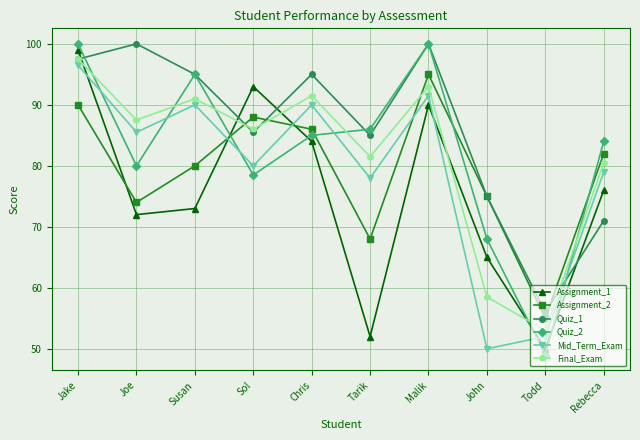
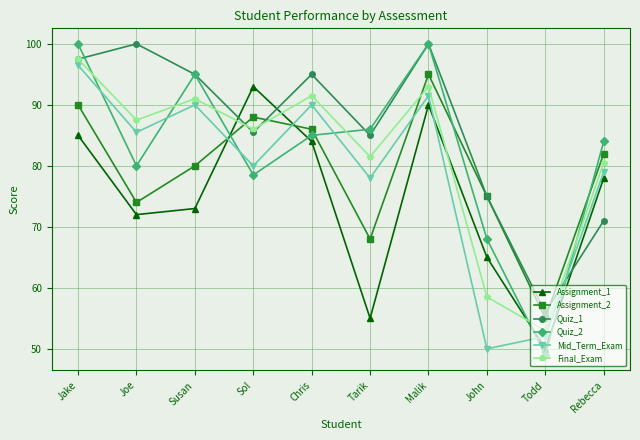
  {
    "Assignment_1": {
-     "Jake": 99,
+     "Jake": 85,
      "Joe": 72,
      "Susan": 73,
      "Sol": 93,
      "Chris": 84,
-     "Tarik": 52,
+     "Tarik": 55,
      "Malik": 90,
      "John": 65,
-     "Rebecca": 76
+     "Rebecca": 78
    }
  }
